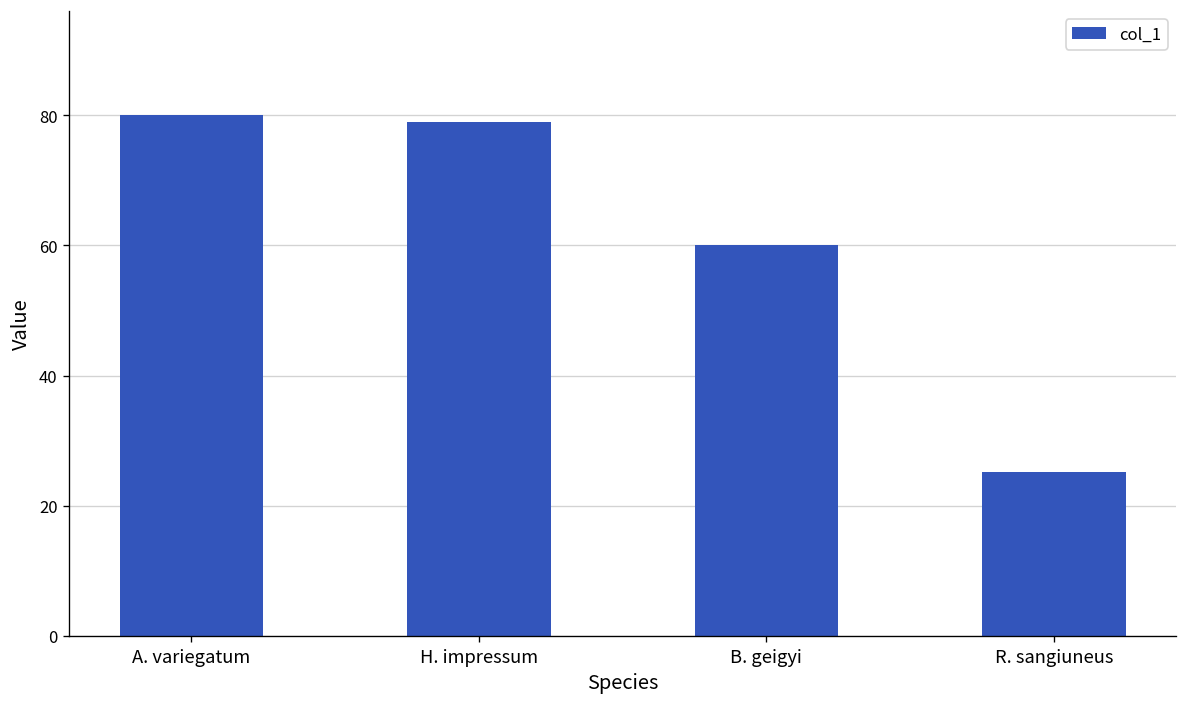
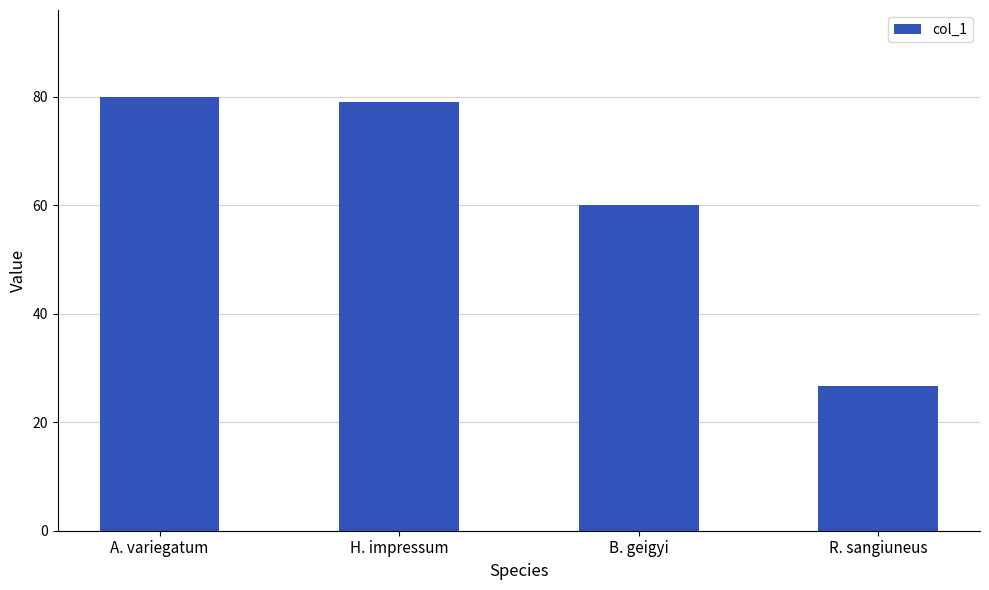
  {
    "A. variegatum": 80,
    "H. impressum": 79,
    "B. geigyi": 60,
-   "R. sangiuneus": 25
+   "R. sangiuneus": 27
  }
